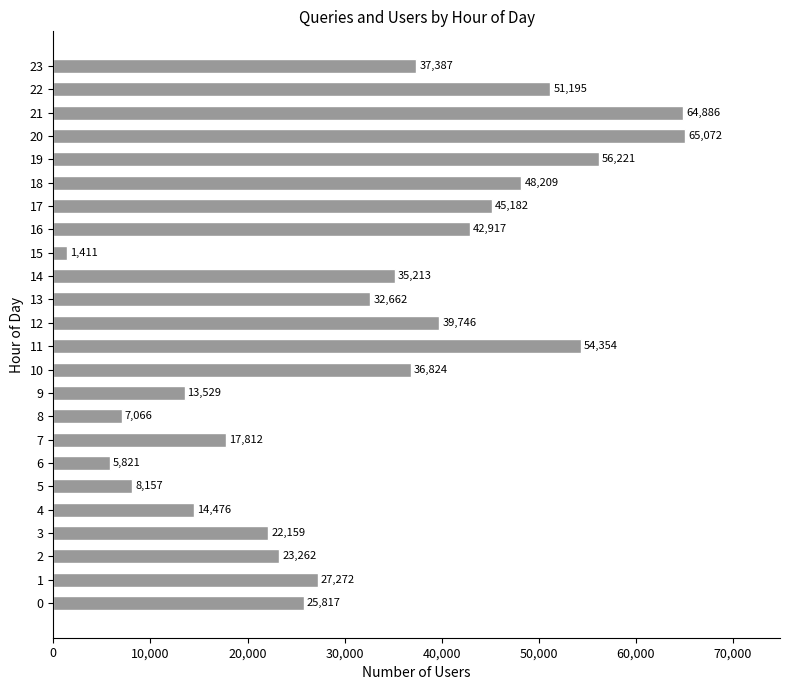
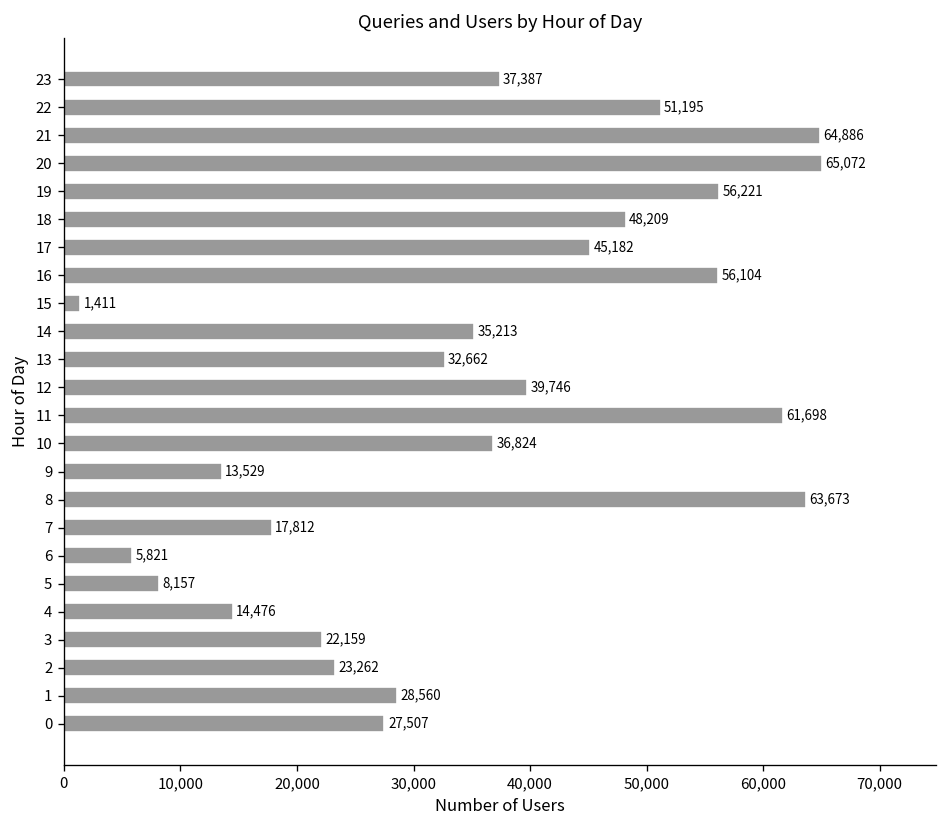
  {
    "23": "37,387",
    "22": "51,195",
    "21": "64,886",
    "20": "65,072",
    "19": "56,221",
    "18": "48,209",
    "17": "45,182",
-   "16": "42,917",
+   "16": "56,104",
    "15": "1,411",
    "14": "35,213",
    "13": "32,662",
    "12": "39,746",
-   "11": "54,354",
+   "11": "61,698",
    "10": "36,824",
    "9": "13,529",
-   "8": "7,066",
+   "8": "63,673",
    "7": "17,812",
    "6": "5,821",
    "5": "8,157",
    "4": "14,476",
    "3": "22,159",
    "2": "23,262",
-   "1": "27,272",
-   "0": "25,817"
+   "1": "28,560",
+   "0": "27,507"
  }
